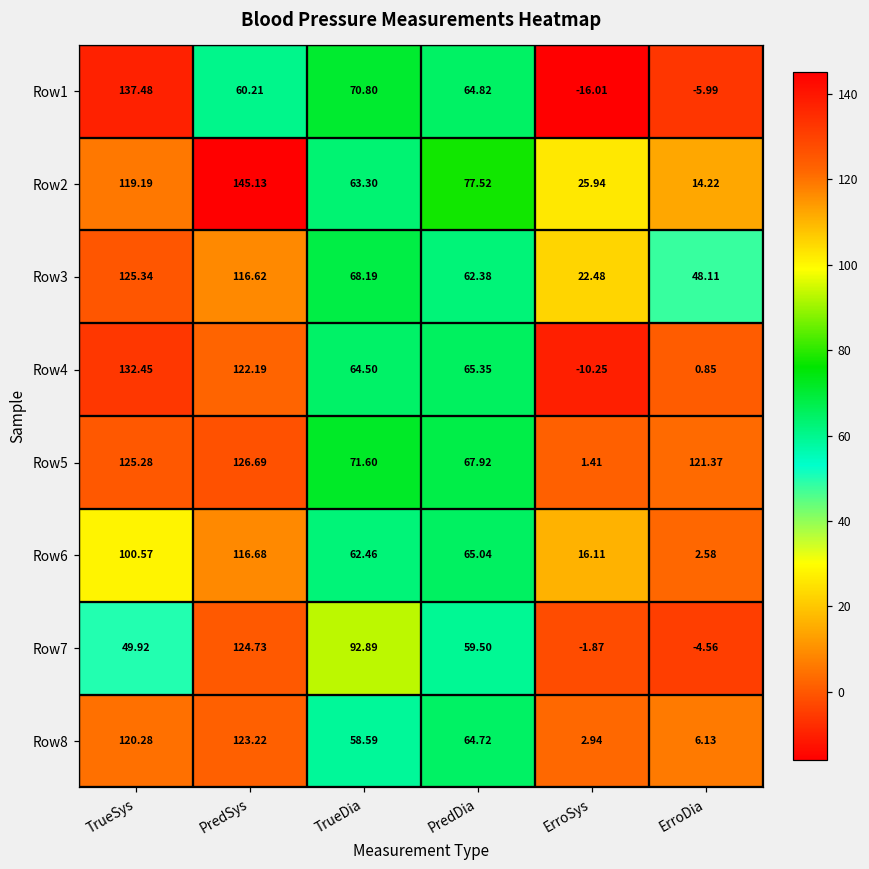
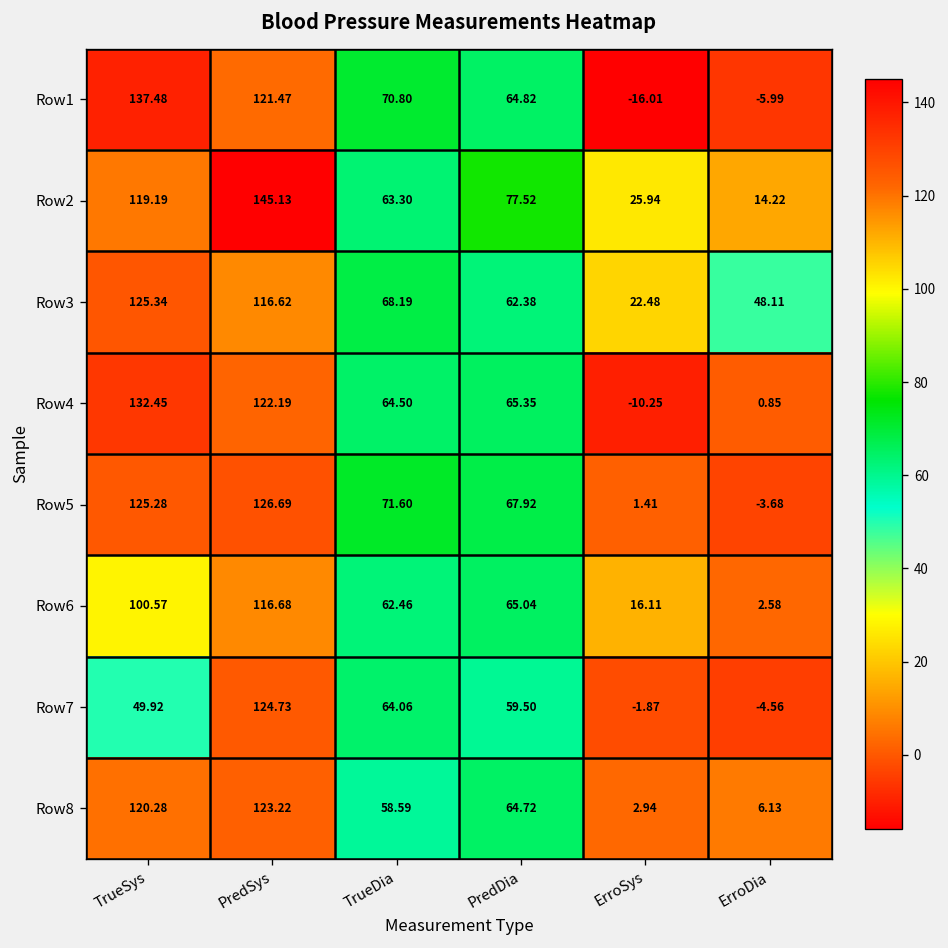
  {
    "Row1": {
      "TrueSys": 137.48,
-     "PredSys": 60.21,
+     "PredSys": 121.47,
      "TrueDia": 70.80,
      "PredDia": 64.82,
      "ErroSys": -16.01,
      "ErroDia": -5.99
    },
    "Row2": {
      "TrueSys": 119.19,
      "PredSys": 145.13,
      "TrueDia": 63.30,
      "PredDia": 77.52,
      "ErroSys": 25.94,
      "ErroDia": 14.22
    },
    "Row3": {
      "TrueSys": 125.34,
      "PredSys": 116.62,
      "TrueDia": 68.19,
      "PredDia": 62.38,
      "ErroSys": 22.48,
      "ErroDia": 48.11
    },
    "Row4": {
      "TrueSys": 132.45,
      "PredSys": 122.19,
      "TrueDia": 64.50,
      "PredDia": 65.35,
      "ErroSys": -10.25,
      "ErroDia": 0.85
    },
    "Row5": {
      "TrueSys": 125.28,
      "PredSys": 126.69,
      "TrueDia": 71.60,
      "PredDia": 67.92,
      "ErroSys": 1.41,
-     "ErroDia": 121.37
+     "ErroDia": -3.68
    },
    "Row6": {
      "TrueSys": 100.57,
      "PredSys": 116.68,
      "TrueDia": 62.46,
      "PredDia": 65.04,
      "ErroSys": 16.11,
      "ErroDia": 2.58
    },
    "Row7": {
      "TrueSys": 49.92,
      "PredSys": 124.73,
-     "TrueDia": 92.89,
+     "TrueDia": 64.06,
      "PredDia": 59.50,
      "ErroSys": -1.87,
      "ErroDia": -4.56
    },
    "Row8": {
      "TrueSys": 120.28,
      "PredSys": 123.22,
      "TrueDia": 58.59,
      "PredDia": 64.72,
      "ErroSys": 2.94,
      "ErroDia": 6.13
    }
  }
